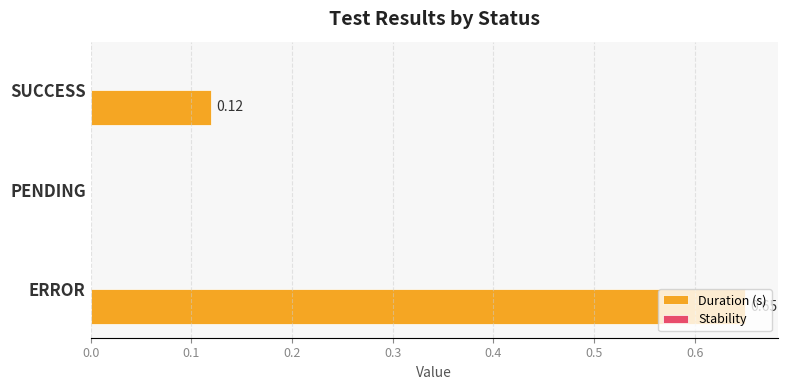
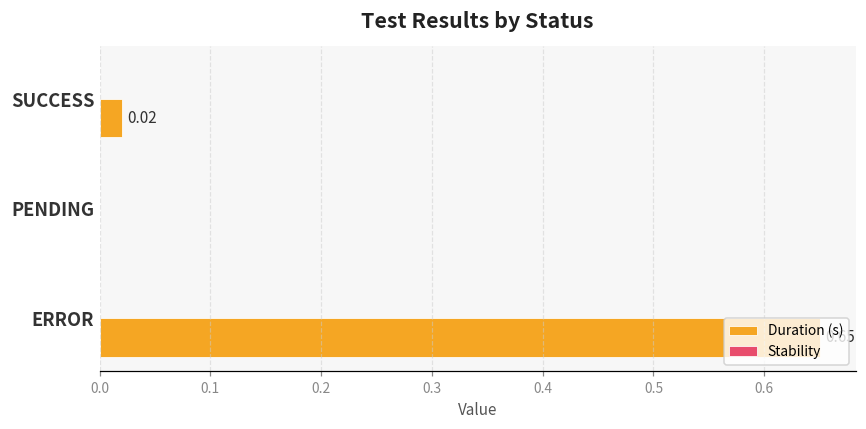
  {
    "Duration (s)": {
-     "SUCCESS": 0.12
+     "SUCCESS": 0.02
    },
    "Stability": {
      "SUCCESS": 0.000,
      "PENDING": 0.000,
      "ERROR": 0.000
    }
  }
